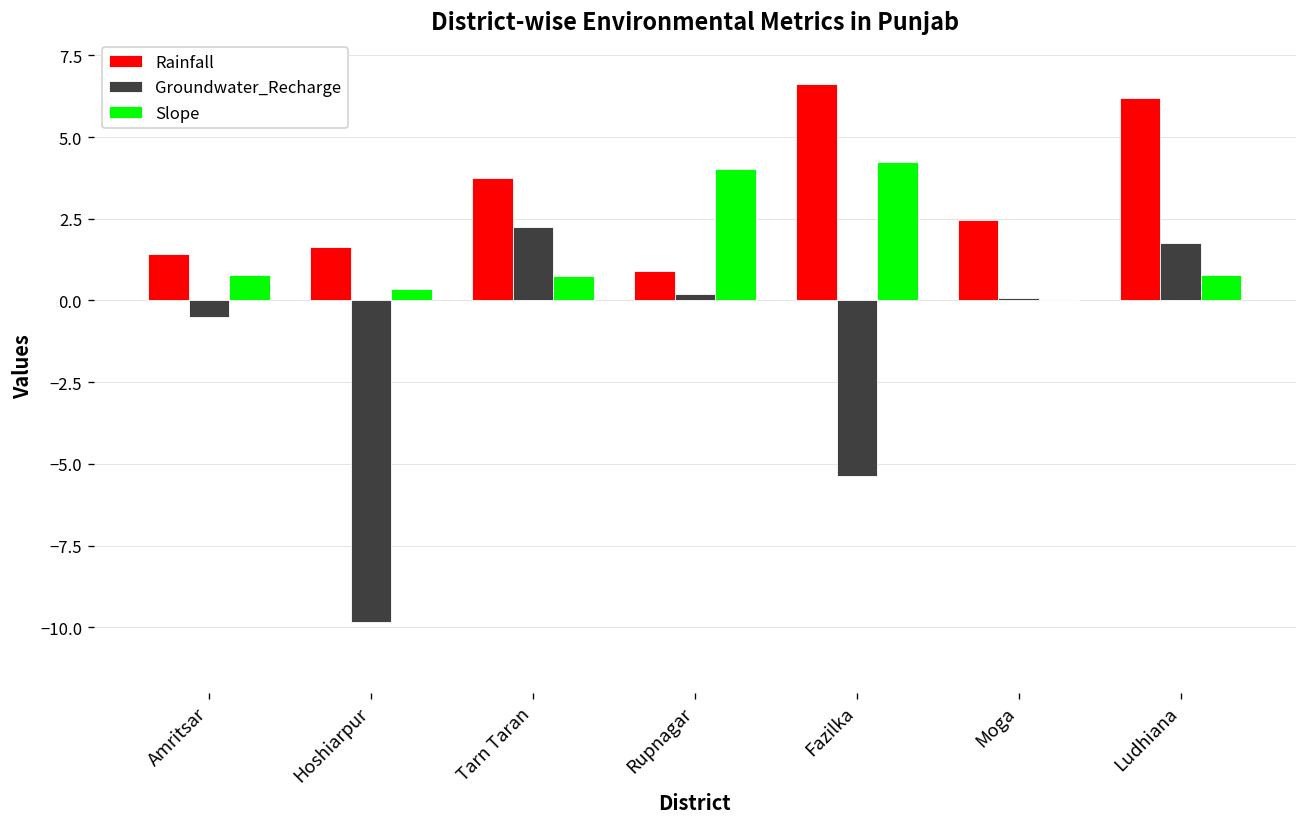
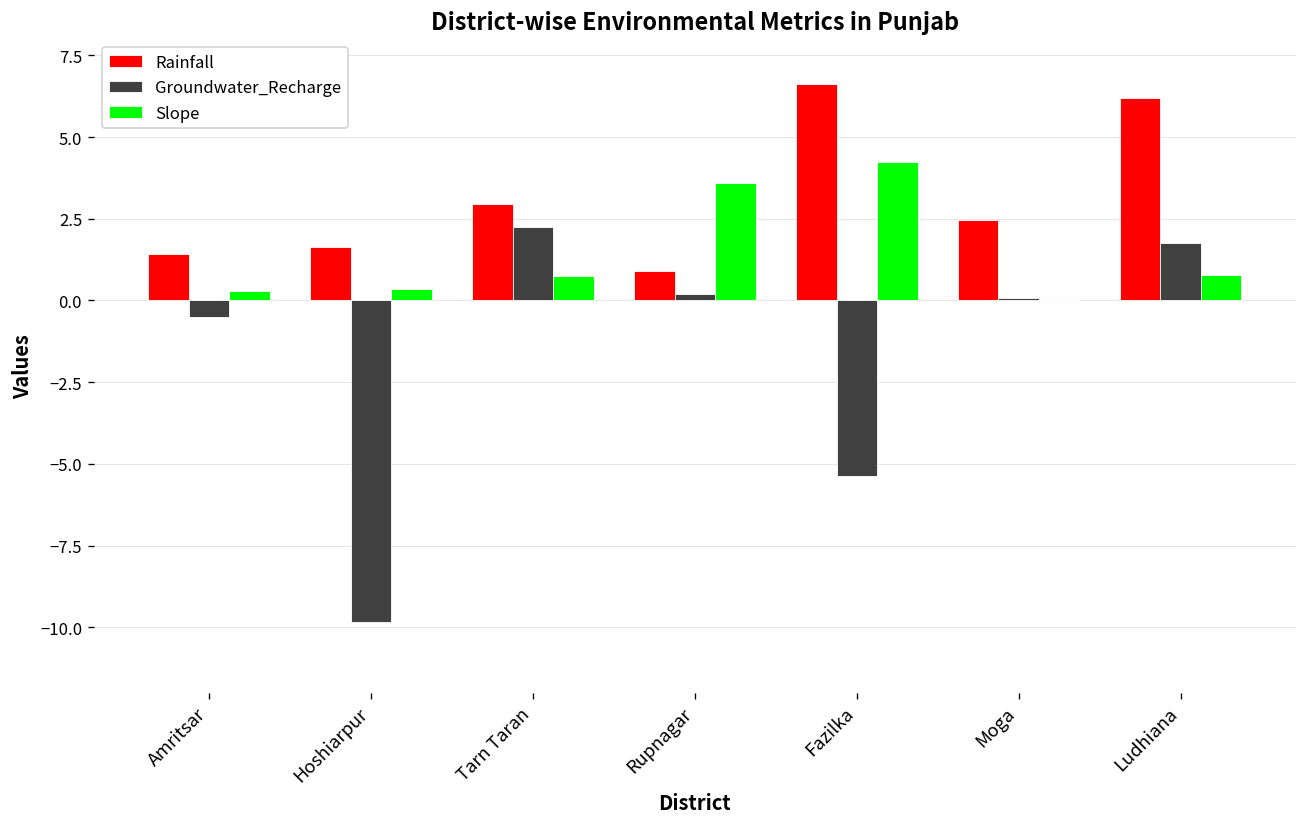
  {
    "Rainfall": {
      "Amritsar": 1.4,
      "Hoshiarpur": 1.6,
-     "Tarn Taran": 3.7,
+     "Tarn Taran": 2.9,
      "Rupnagar": 0.9,
      "Fazilka": 6.6,
      "Moga": 2.5,
      "Ludhiana": 6.2
    },
    "Groundwater_Recharge": {
      "Amritsar": -0.5,
      "Hoshiarpur": -9.8,
      "Tarn Taran": 2.3,
      "Rupnagar": 0.2,
      "Fazilka": -5.4,
      "Ludhiana": 1.8
    },
    "Slope": {
-     "Amritsar": 0.8,
+     "Amritsar": 0.3,
      "Hoshiarpur": 0.4,
      "Tarn Taran": 0.7,
-     "Rupnagar": 4.0,
+     "Rupnagar": 3.6,
      "Fazilka": 4.2,
      "Moga": 0.0,
      "Ludhiana": 0.8
    }
  }
